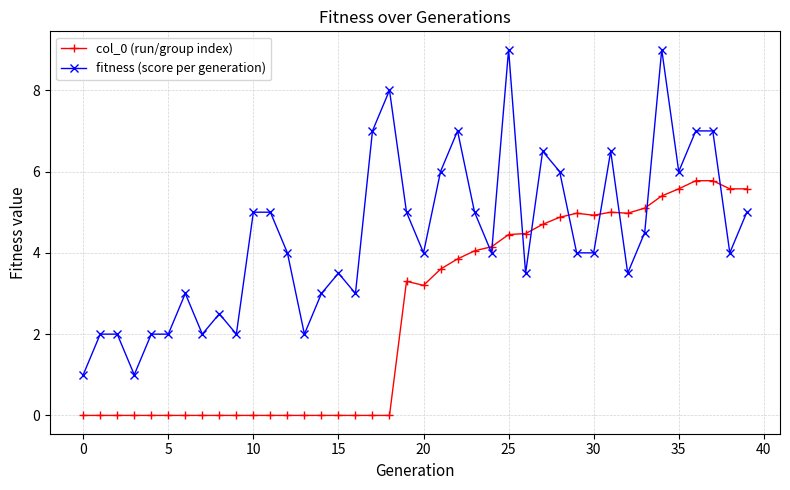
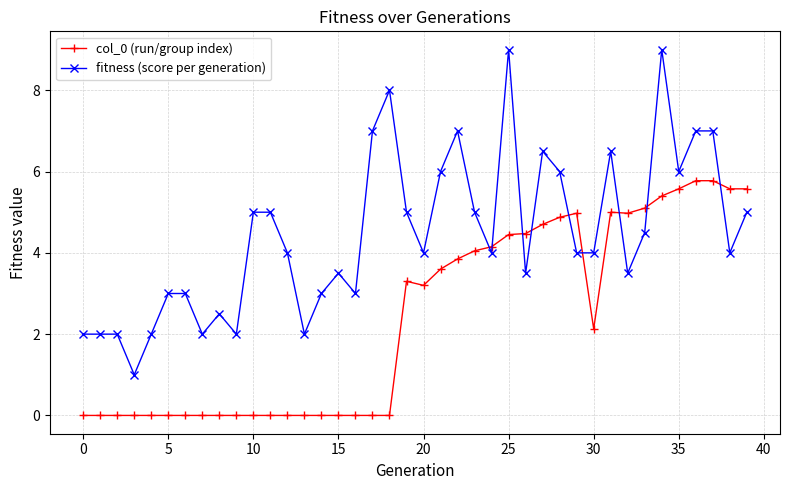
  {
    "col_0 (run/group index)": {
      "0": 0.0,
      "5": 0.0,
      "10": 0.0,
      "15": 0.0,
      "20": 3.2,
      "25": 4.5,
-     "30": 4.9,
+     "30": 2.1,
      "35": 5.6
    },
    "fitness (score per generation)": {
-     "0": 1,
-     "5": 2,
+     "0": 2,
+     "5": 3,
      "10": 5,
      "15": 3.5,
      "20": 4,
      "25": 9,
      "30": 4,
      "35": 6
    }
  }
